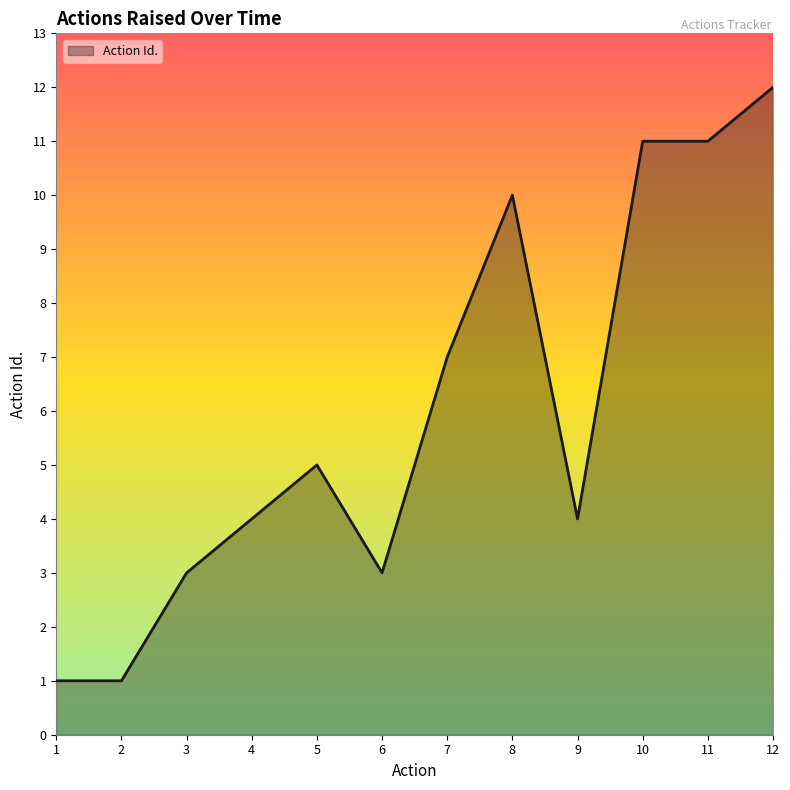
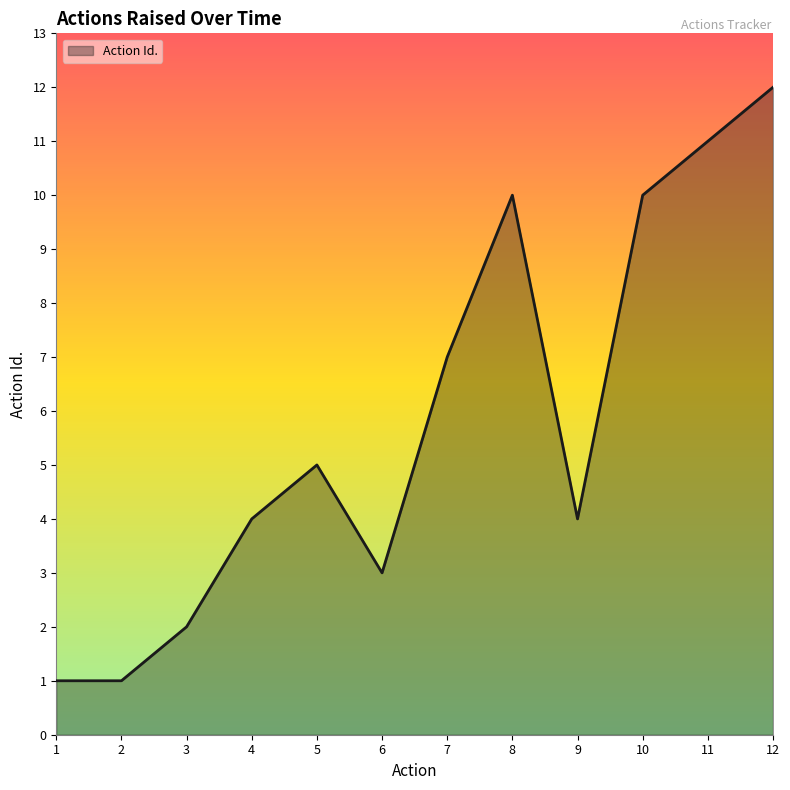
  {
    "1": 1,
    "2": 1,
-   "3": 3,
+   "3": 2,
    "4": 4,
    "5": 5,
    "6": 3,
    "7": 7,
    "8": 10,
    "9": 4,
-   "10": 11,
+   "10": 10,
    "11": 11,
    "12": 12
  }
